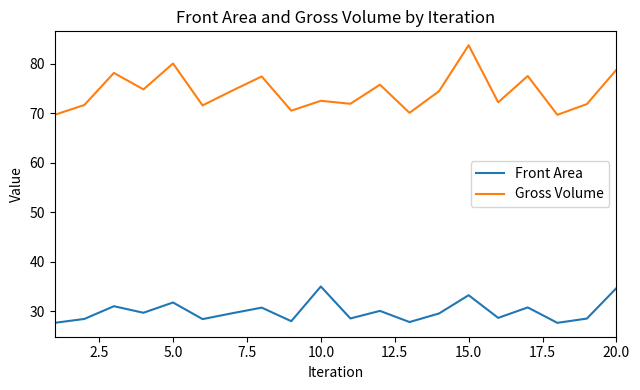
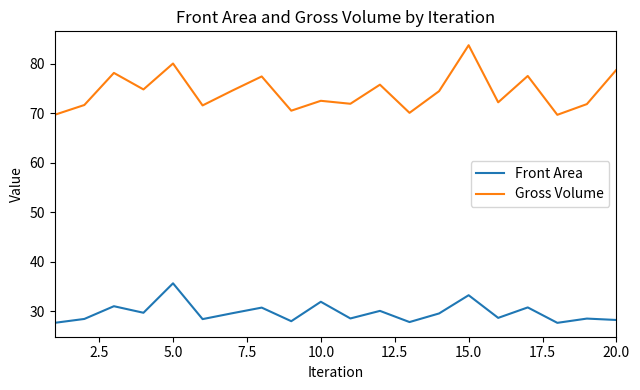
  {
    "Front Area": {
-     "5.0": 32,
-     "10.0": 35,
+     "5.0": 36,
+     "10.0": 32,
      "15.0": 33,
-     "20.0": 35
+     "20.0": 28
    },
    "Gross Volume": {
      "5.0": 80,
      "10.0": 72,
      "15.0": 84,
      "20.0": 79
    }
  }
